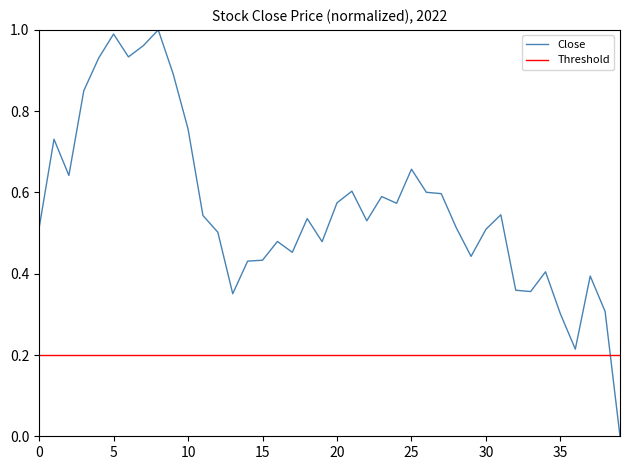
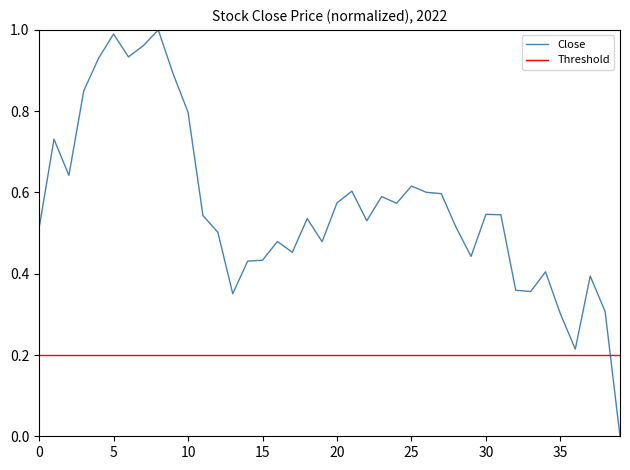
  {
    "0": 0.51,
    "5": 0.99,
-   "10": 0.76,
+   "10": 0.80,
    "15": 0.43,
    "20": 0.57,
-   "25": 0.66,
-   "30": 0.51,
+   "25": 0.62,
+   "30": 0.55,
    "35": 0.30
  }
